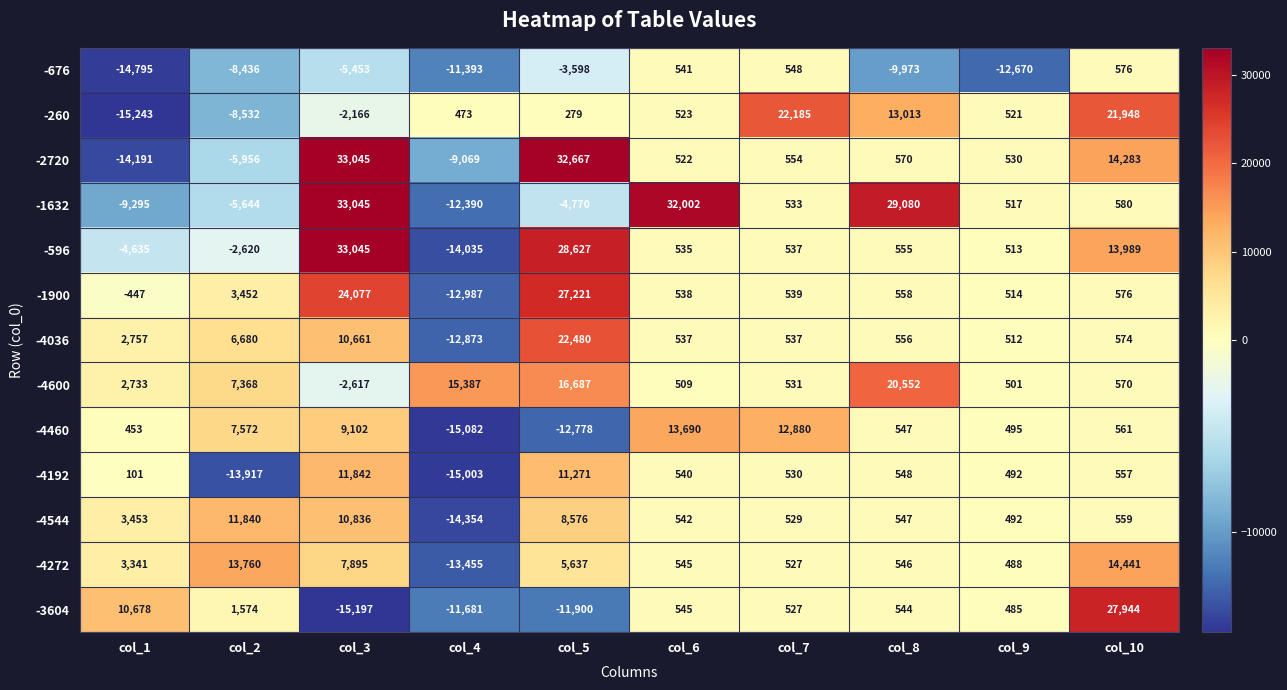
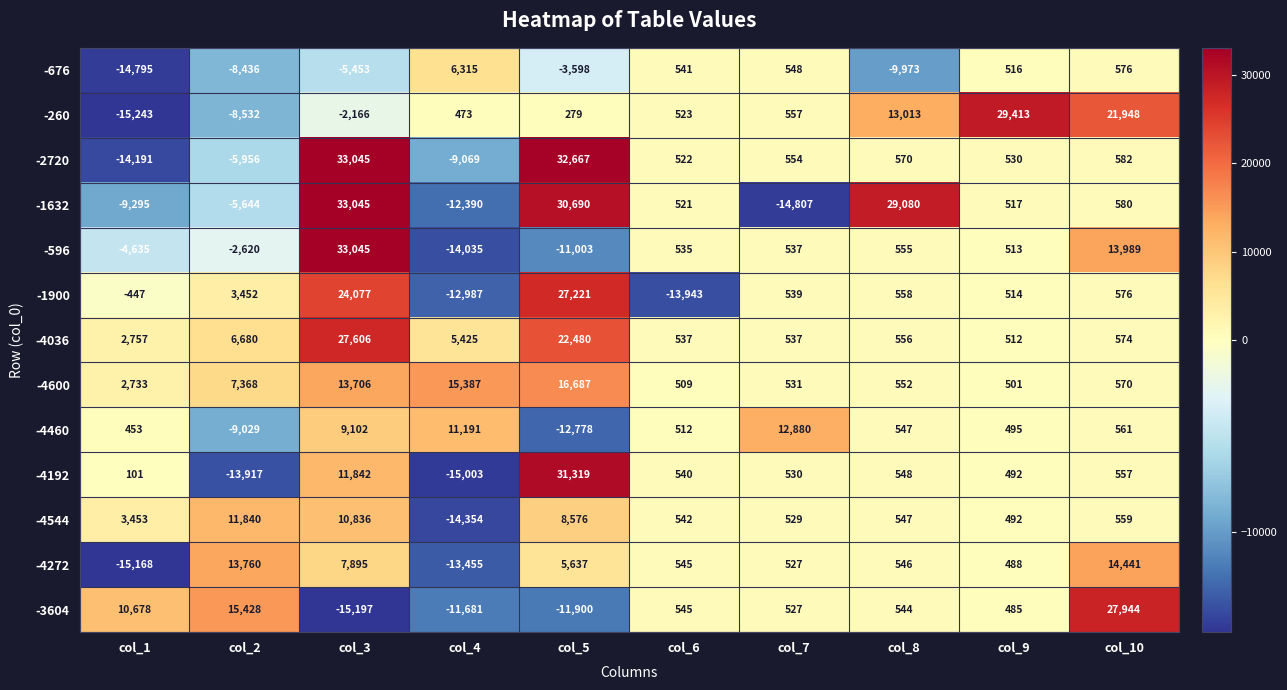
  {
    "-676": {
      "col_1": "-14,795",
      "col_2": "-8,436",
      "col_3": "-5,453",
-     "col_4": "-11,393",
+     "col_4": "6,315",
      "col_5": "-3,598",
      "col_6": "541",
      "col_7": "548",
      "col_8": "-9,973",
-     "col_9": "-12,670",
+     "col_9": "516",
      "col_10": "576"
    },
    "-260": {
      "col_1": "-15,243",
      "col_2": "-8,532",
      "col_3": "-2,166",
      "col_4": "473",
      "col_5": "279",
      "col_6": "523",
-     "col_7": "22,185",
+     "col_7": "557",
      "col_8": "13,013",
-     "col_9": "521",
+     "col_9": "29,413",
      "col_10": "21,948"
    },
    "-2720": {
      "col_1": "-14,191",
      "col_2": "-5,956",
      "col_3": "33,045",
      "col_4": "-9,069",
      "col_5": "32,667",
      "col_6": "522",
      "col_7": "554",
      "col_8": "570",
      "col_9": "530",
-     "col_10": "14,283"
+     "col_10": "582"
    },
    "-1632": {
      "col_1": "-9,295",
      "col_2": "-5,644",
      "col_3": "33,045",
      "col_4": "-12,390",
-     "col_5": "-4,770",
-     "col_6": "32,002",
-     "col_7": "533",
+     "col_5": "30,690",
+     "col_6": "521",
+     "col_7": "-14,807",
      "col_8": "29,080",
      "col_9": "517",
      "col_10": "580"
    },
    "-596": {
      "col_1": "-4,635",
      "col_2": "-2,620",
      "col_3": "33,045",
      "col_4": "-14,035",
-     "col_5": "28,627",
+     "col_5": "-11,003",
      "col_6": "535",
      "col_7": "537",
      "col_8": "555",
      "col_9": "513",
      "col_10": "13,989"
    },
    "-1900": {
      "col_1": "-447",
      "col_2": "3,452",
      "col_3": "24,077",
      "col_4": "-12,987",
      "col_5": "27,221",
-     "col_6": "538",
+     "col_6": "-13,943",
      "col_7": "539",
      "col_8": "558",
      "col_9": "514",
      "col_10": "576"
    },
    "-4036": {
      "col_1": "2,757",
      "col_2": "6,680",
-     "col_3": "10,661",
-     "col_4": "-12,873",
+     "col_3": "27,606",
+     "col_4": "5,425",
      "col_5": "22,480",
      "col_6": "537",
      "col_7": "537",
      "col_8": "556",
      "col_9": "512",
      "col_10": "574"
    },
    "-4600": {
      "col_1": "2,733",
      "col_2": "7,368",
-     "col_3": "-2,617",
+     "col_3": "13,706",
      "col_4": "15,387",
      "col_5": "16,687",
      "col_6": "509",
      "col_7": "531",
-     "col_8": "20,552",
+     "col_8": "552",
      "col_9": "501",
      "col_10": "570"
    },
    "-4460": {
      "col_1": "453",
-     "col_2": "7,572",
+     "col_2": "-9,029",
      "col_3": "9,102",
-     "col_4": "-15,082",
+     "col_4": "11,191",
      "col_5": "-12,778",
-     "col_6": "13,690",
+     "col_6": "512",
      "col_7": "12,880",
      "col_8": "547",
      "col_9": "495",
      "col_10": "561"
    },
    "-4192": {
      "col_1": "101",
      "col_2": "-13,917",
      "col_3": "11,842",
      "col_4": "-15,003",
-     "col_5": "11,271",
+     "col_5": "31,319",
      "col_6": "540",
      "col_7": "530",
      "col_8": "548",
      "col_9": "492",
      "col_10": "557"
    },
    "-4544": {
      "col_1": "3,453",
      "col_2": "11,840",
      "col_3": "10,836",
      "col_4": "-14,354",
      "col_5": "8,576",
      "col_6": "542",
      "col_7": "529",
      "col_8": "547",
      "col_9": "492",
      "col_10": "559"
    },
    "-4272": {
-     "col_1": "3,341",
+     "col_1": "-15,168",
      "col_2": "13,760",
      "col_3": "7,895",
      "col_4": "-13,455",
      "col_5": "5,637",
      "col_6": "545",
      "col_7": "527",
      "col_8": "546",
      "col_9": "488",
      "col_10": "14,441"
    },
    "-3604": {
      "col_1": "10,678",
-     "col_2": "1,574",
+     "col_2": "15,428",
      "col_3": "-15,197",
      "col_4": "-11,681",
      "col_5": "-11,900",
      "col_6": "545",
      "col_7": "527",
      "col_8": "544",
      "col_9": "485",
      "col_10": "27,944"
    }
  }
